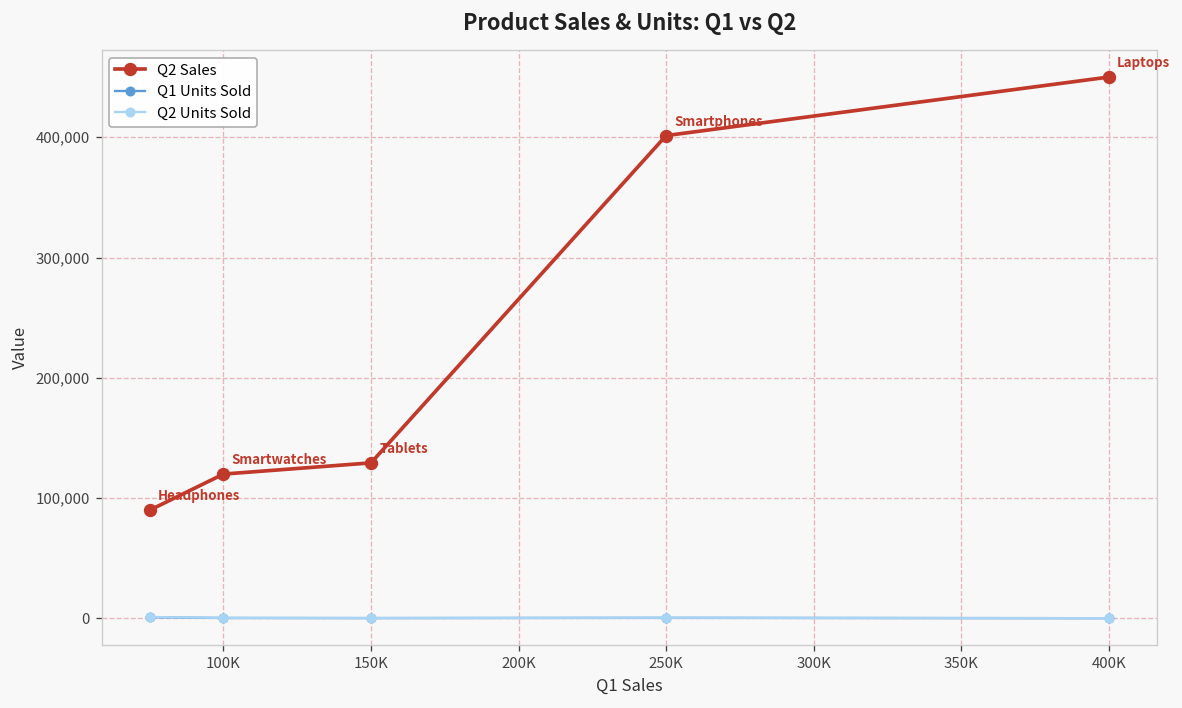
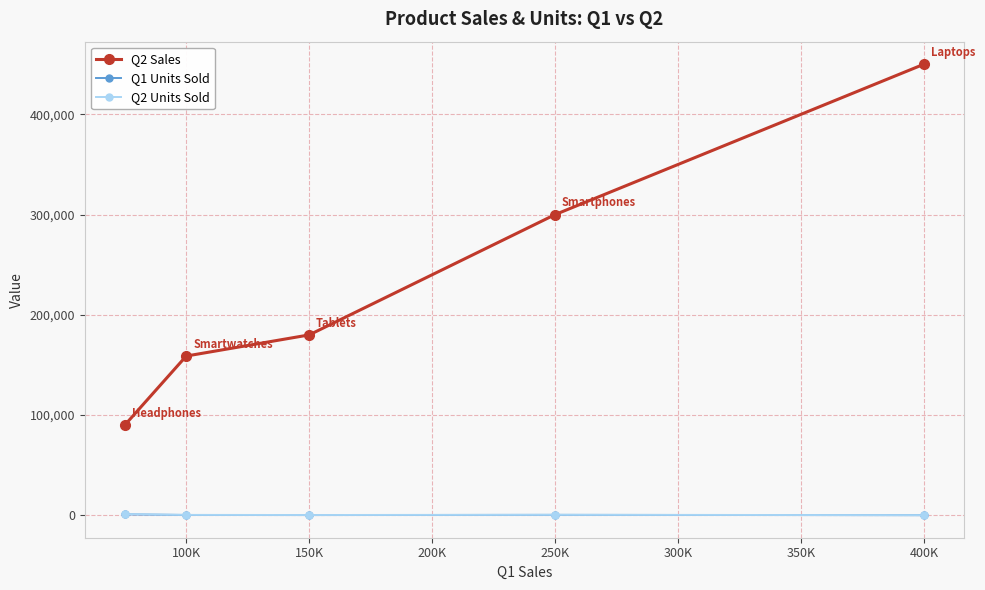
  {
    "Q2 Sales": {
-     "100K": "120,000",
-     "150K": "129,000",
-     "250K": "401,000",
+     "100K": "159,000",
+     "150K": "180,000",
+     "250K": "300,000",
      "400K": "450,000"
    },
    "Q2 Units Sold": {
      "100K": "0",
      "150K": "0",
      "250K": "1,000",
      "400K": "0"
    }
  }
